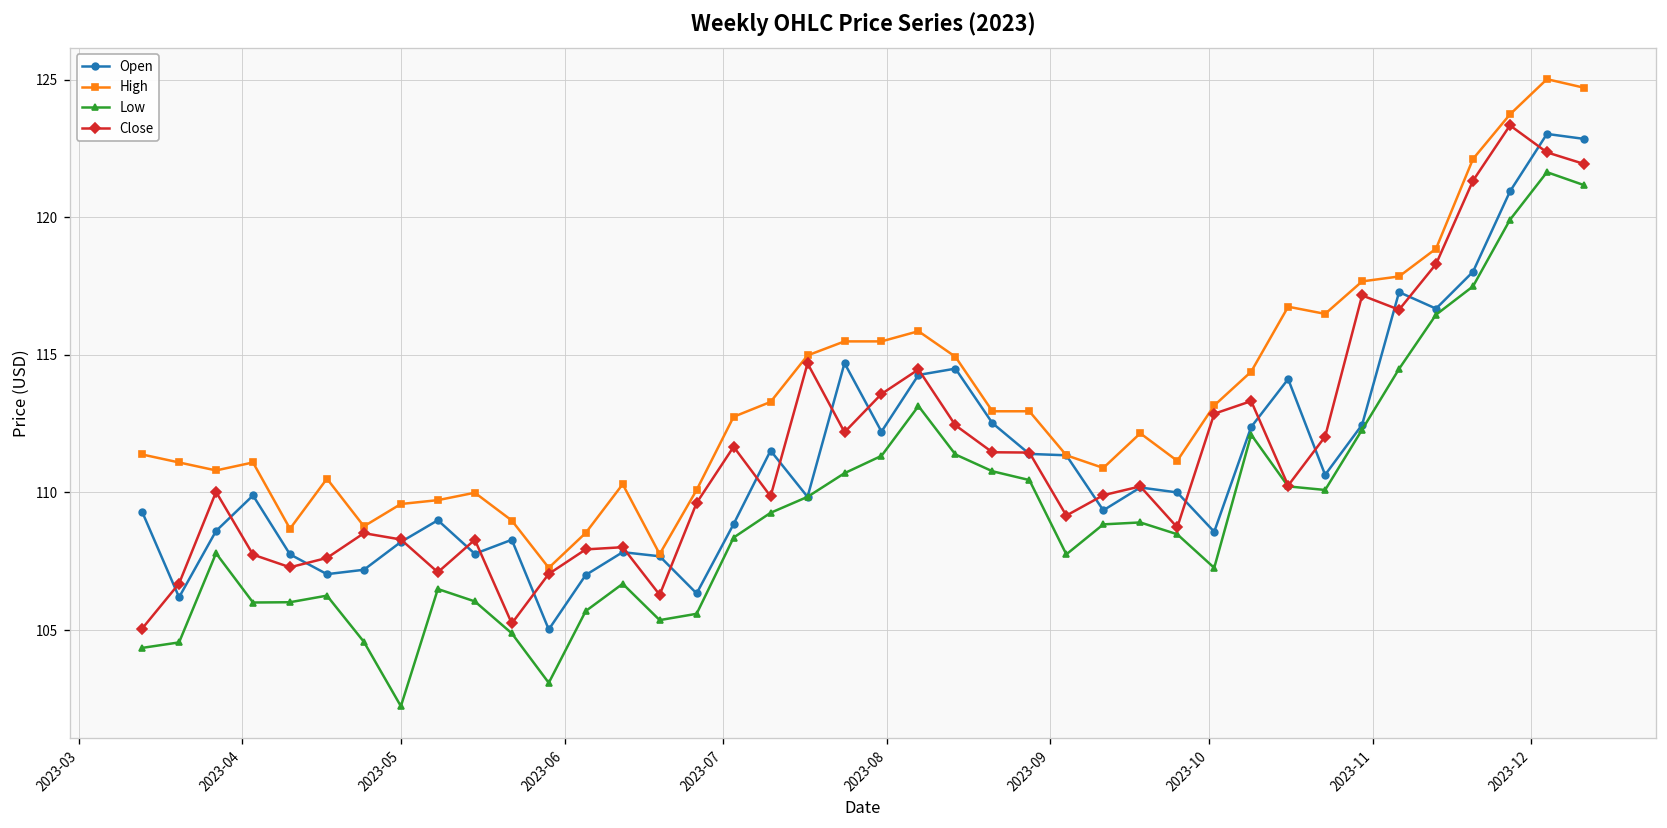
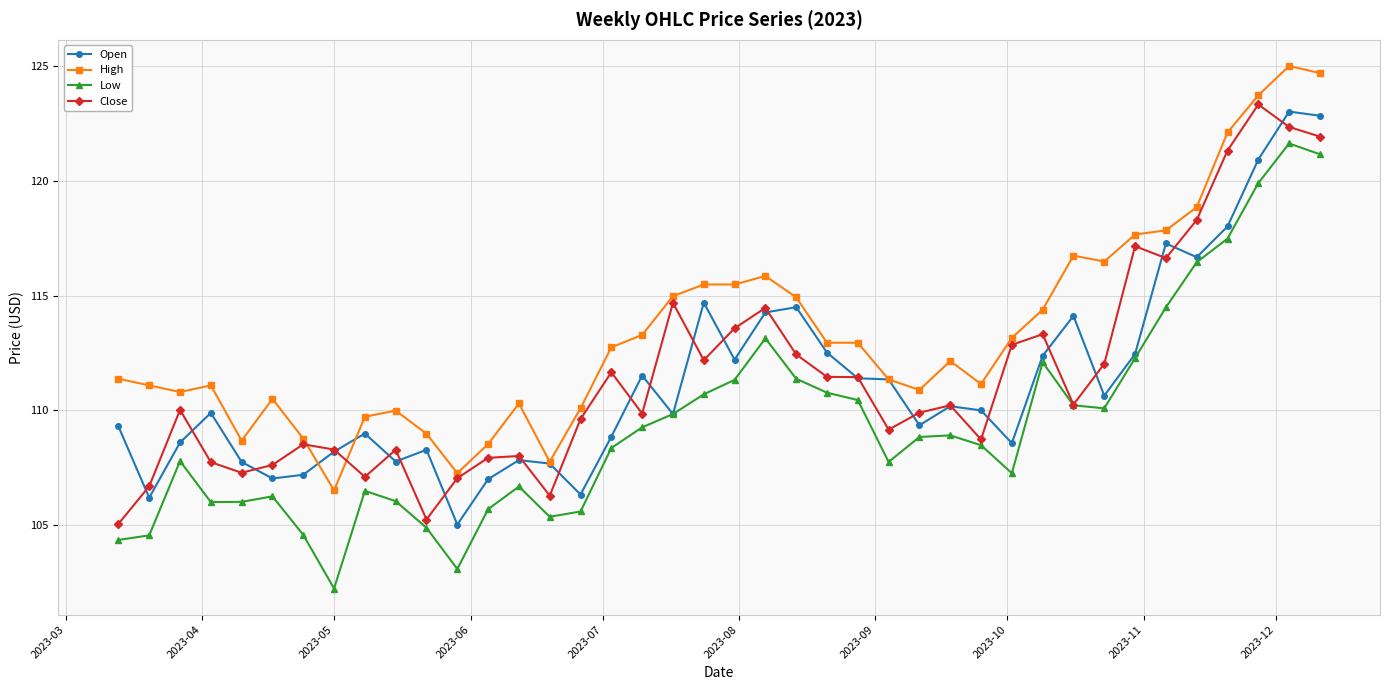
  {
    "High": {
-     "2023-05": 109.6
+     "2023-05": 106.5
    },
    "Low": {
      "2023-05": 102.2
    }
  }
